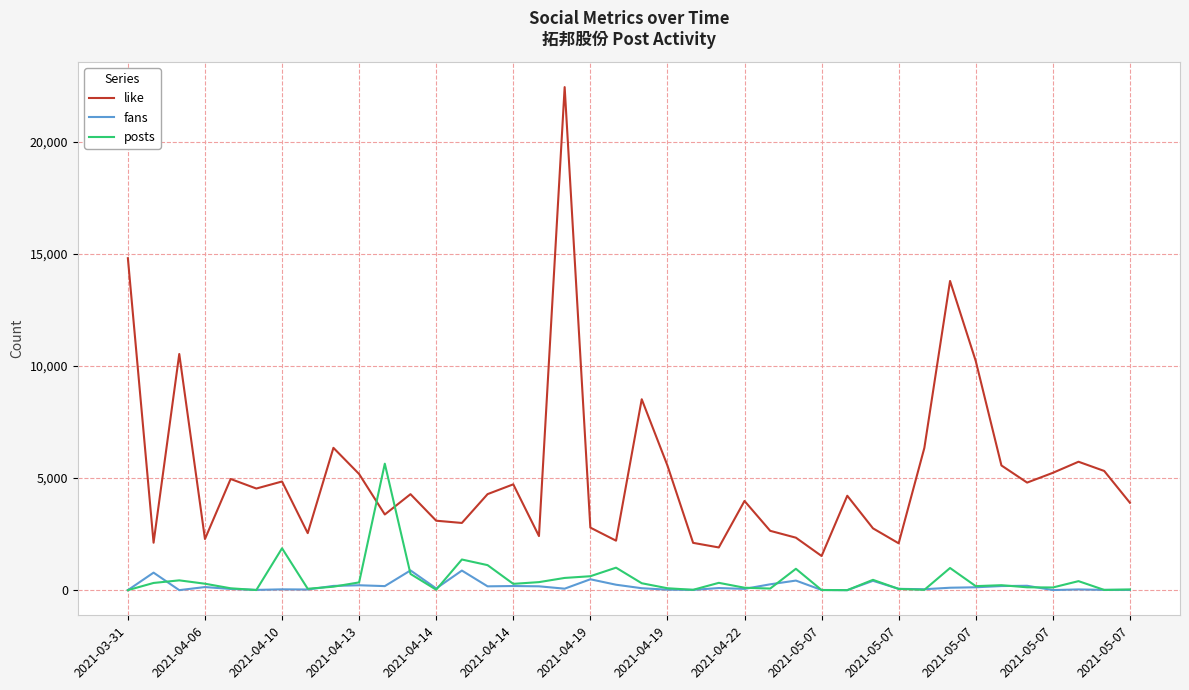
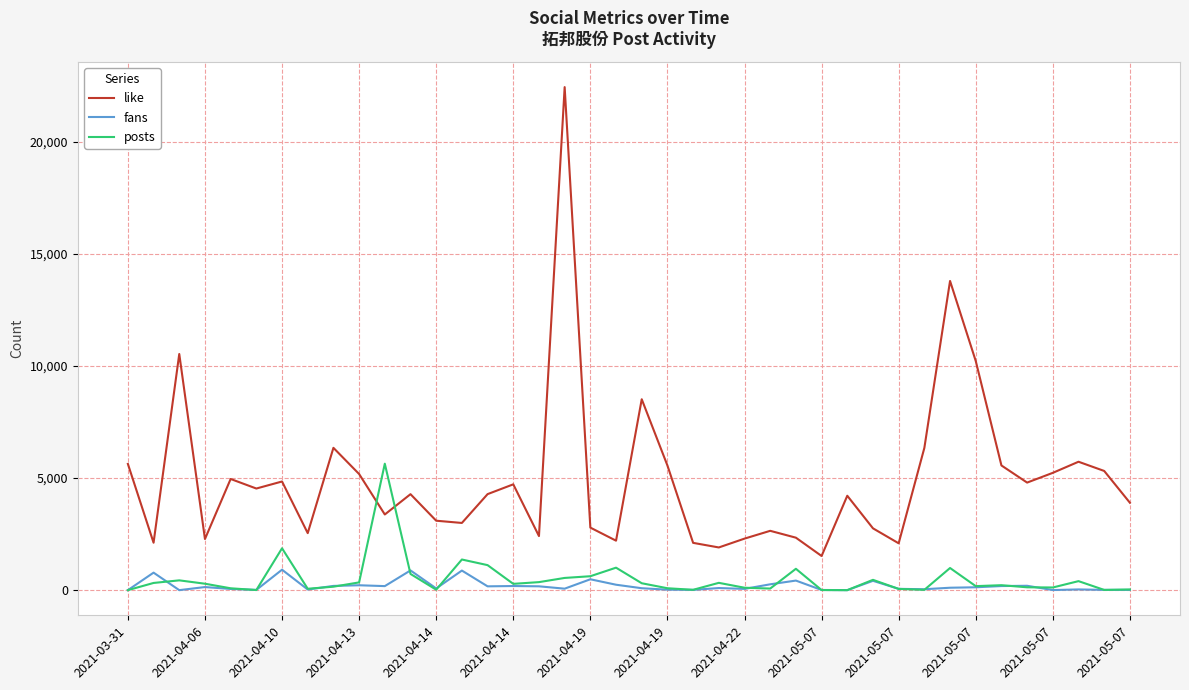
  {
    "like": {
-     "2021-03-31": "14,800",
+     "2021-03-31": "5,600",
      "2021-04-06": "2,300",
      "2021-04-10": "4,800",
      "2021-04-13": "5,200",
-     "2021-04-22": "4,000"
+     "2021-04-22": "2,300"
    },
    "fans": {
      "2021-04-06": "100",
-     "2021-04-10": "0",
+     "2021-04-10": "900",
      "2021-04-13": "200"
    },
    "posts": {
      "2021-04-06": "300",
      "2021-04-10": "1,900",
      "2021-04-13": "300"
    }
  }
